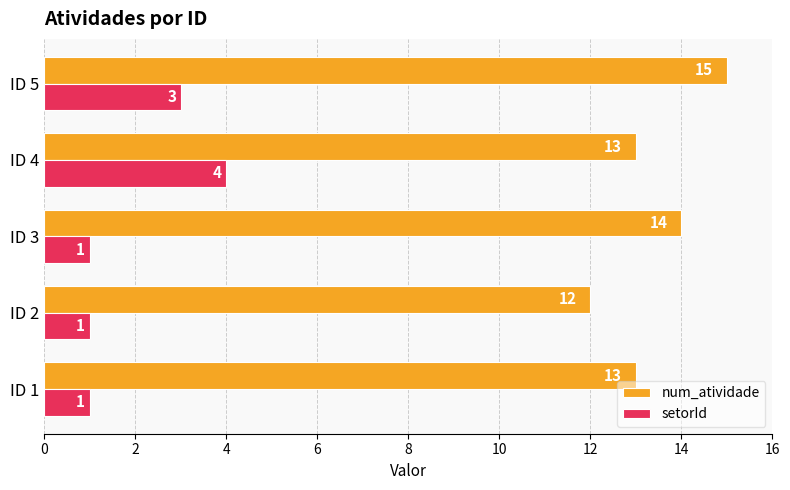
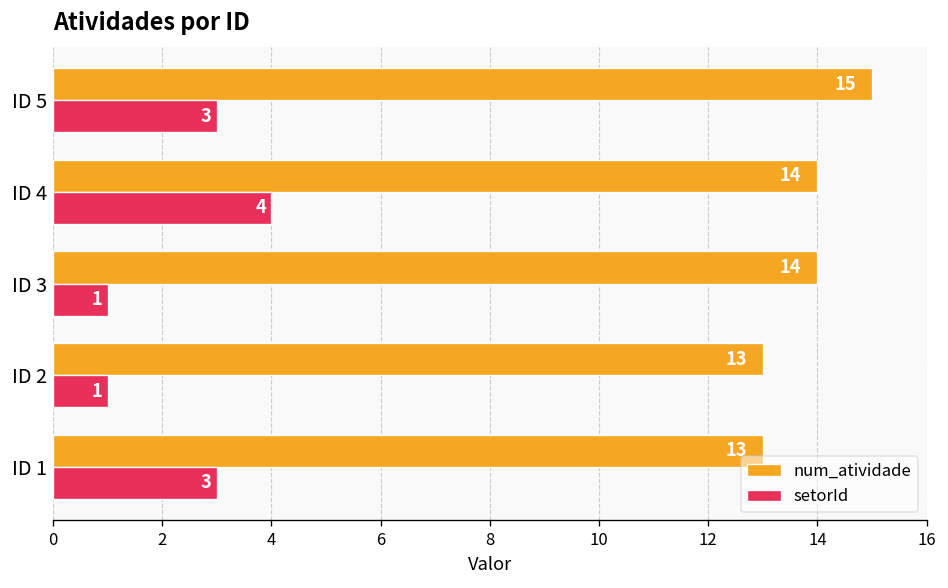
  {
    "num_atividade": {
      "ID 5": 15,
-     "ID 4": 13,
+     "ID 4": 14,
      "ID 3": 14,
-     "ID 2": 12
+     "ID 2": 13
    },
    "setorId": {
      "ID 5": 3,
      "ID 4": 4,
      "ID 3": 1,
      "ID 2": 1,
-     "ID 1": 1
+     "ID 1": 3
    }
  }
